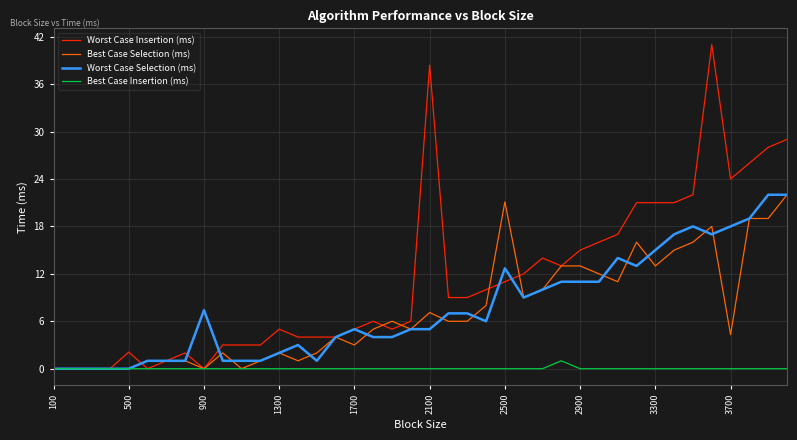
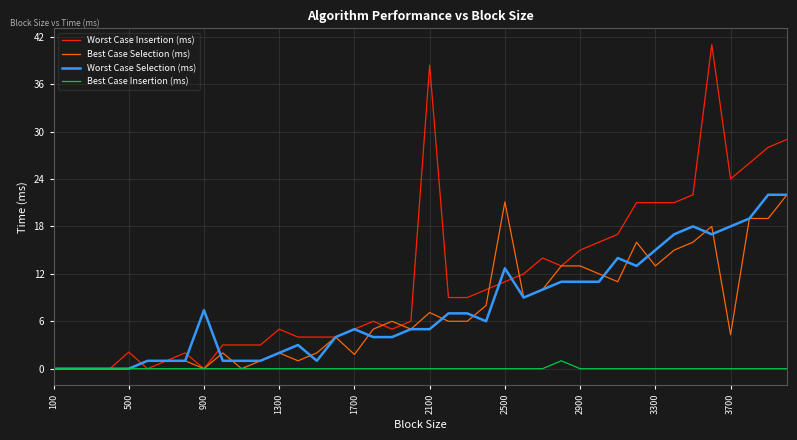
  {
    "Worst Case Insertion (ms)": {
      "500": 2,
      "1300": 5,
      "2100": 38,
      "2500": 11,
      "2900": 15,
      "3300": 21,
      "3700": 24
    },
    "Best Case Selection (ms)": {
-     "1700": 3,
+     "1700": 2,
      "2100": 7,
      "2500": 21,
      "2900": 13,
      "3300": 13,
      "3700": 4
    },
    "Worst Case Selection (ms)": {
      "900": 7,
      "2100": 5,
      "2500": 13,
      "2900": 11,
      "3300": 15,
      "3700": 18
    },
    "Best Case Insertion (ms)": {
      "1300": 0,
      "1700": 0,
      "2100": 0,
      "2500": 0,
      "2900": 0,
      "3300": 0,
      "3700": 0
    }
  }
